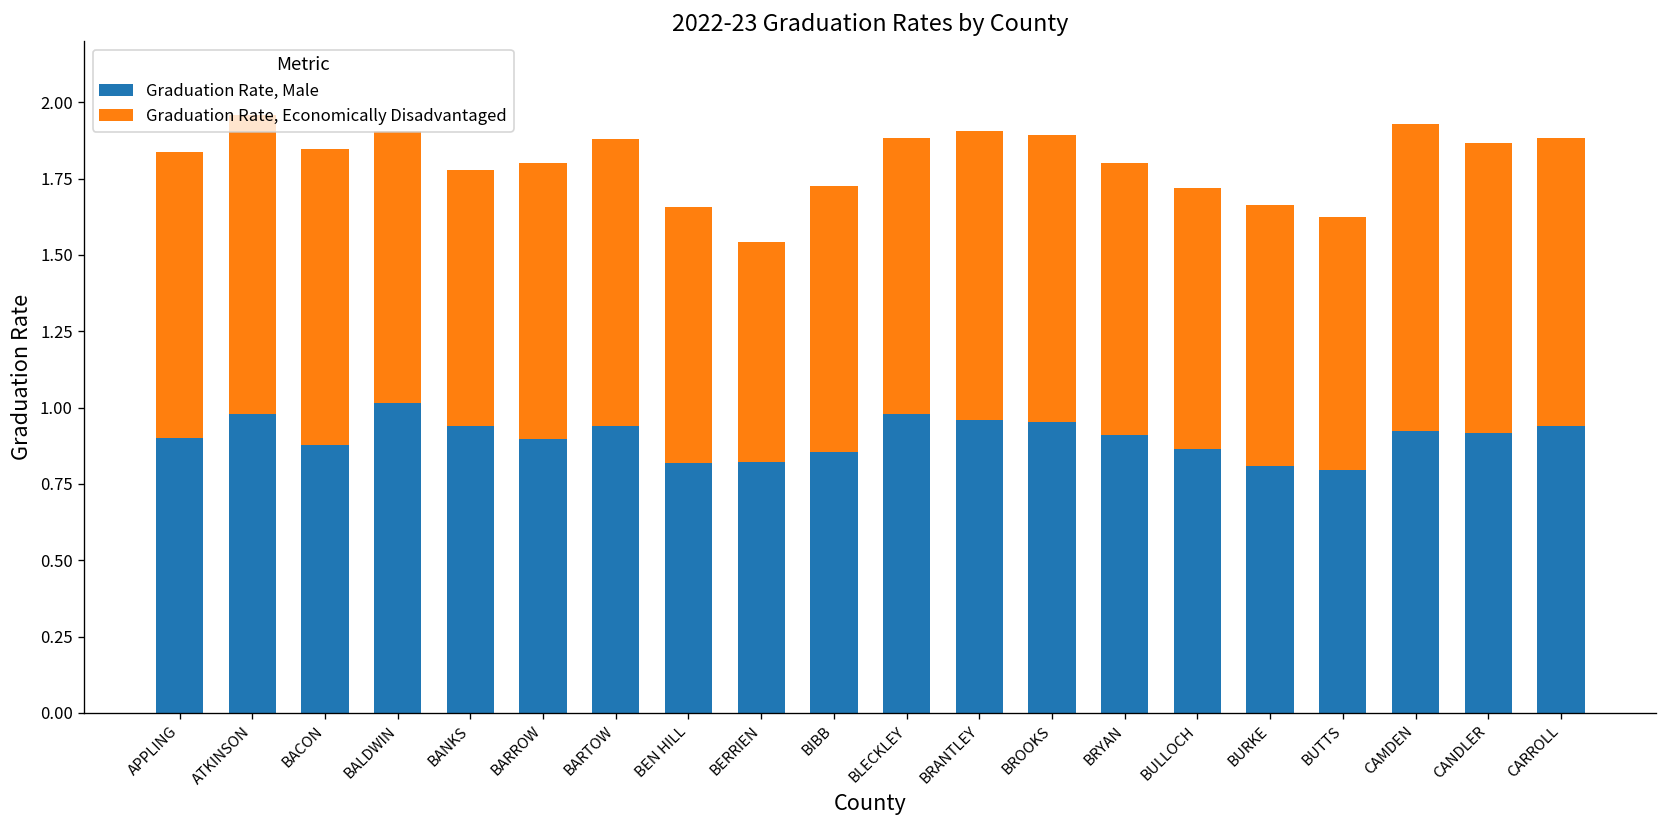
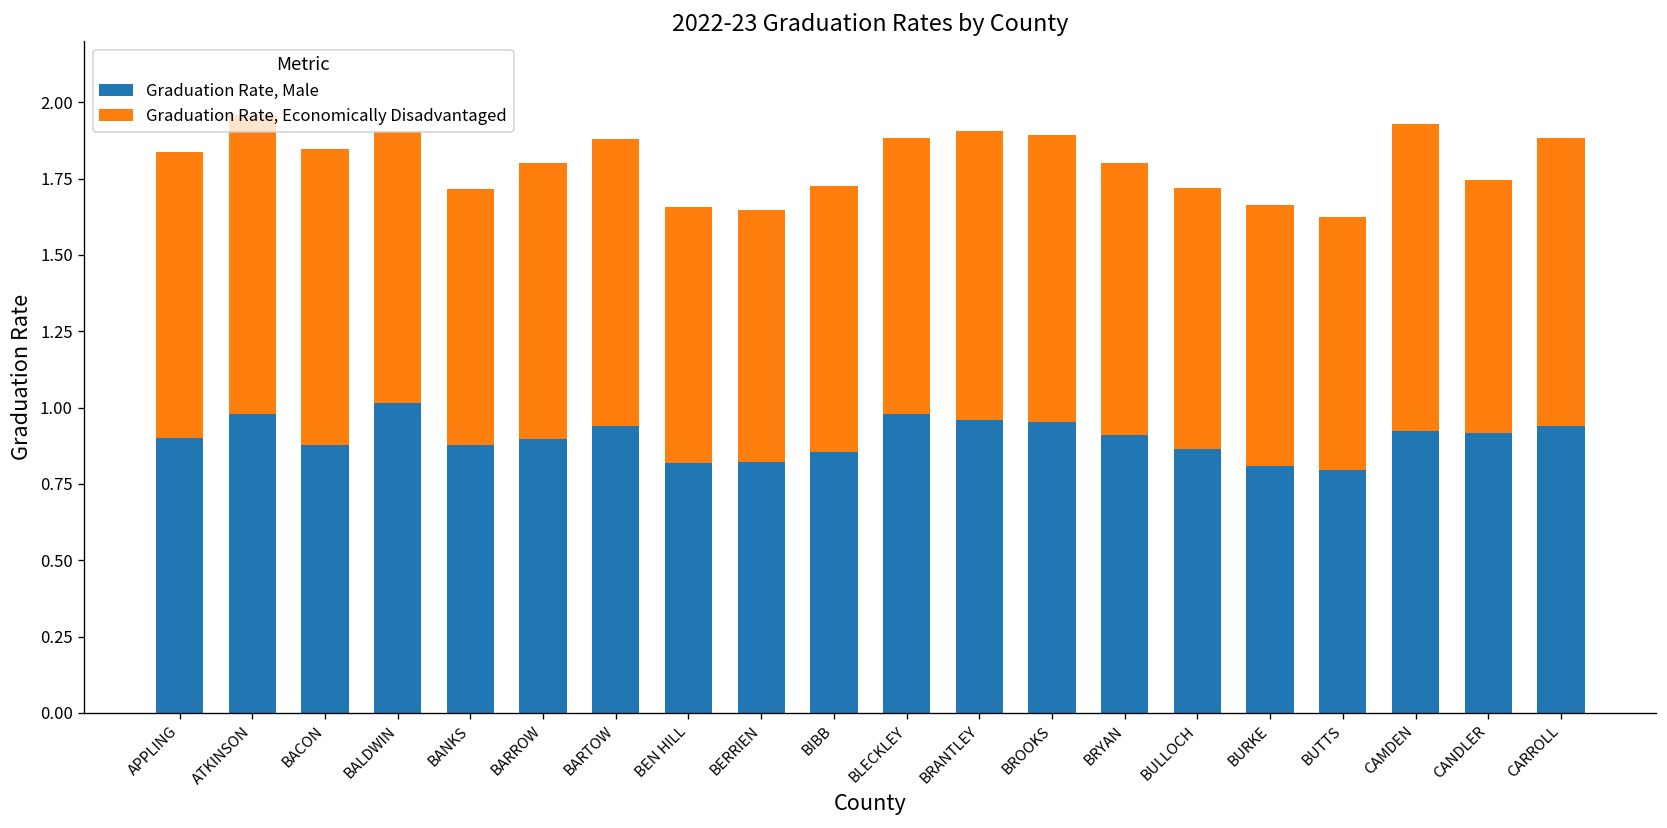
  {
    "Graduation Rate, Male": {
      "APPLING": 0.90,
      "ATKINSON": 0.98,
      "BACON": 0.88,
      "BALDWIN": 1.01,
-     "BANKS": 0.94,
+     "BANKS": 0.88,
      "BARROW": 0.90,
      "BARTOW": 0.94,
      "BEN HILL": 0.82,
      "BERRIEN": 0.82,
      "BIBB": 0.85,
      "BLECKLEY": 0.98,
      "BRANTLEY": 0.96,
      "BROOKS": 0.95,
      "BRYAN": 0.91,
      "BULLOCH": 0.87,
      "BURKE": 0.81,
      "BUTTS": 0.79,
      "CAMDEN": 0.92,
      "CANDLER": 0.92,
      "CARROLL": 0.94
    },
    "Graduation Rate, Economically Disadvantaged": {
      "APPLING": 0.94,
      "BACON": 0.97,
      "BANKS": 0.84,
      "BARROW": 0.90,
      "BARTOW": 0.94,
      "BEN HILL": 0.84,
-     "BERRIEN": 0.72,
+     "BERRIEN": 0.82,
      "BIBB": 0.87,
      "BLECKLEY": 0.91,
      "BRANTLEY": 0.95,
      "BROOKS": 0.94,
      "BRYAN": 0.89,
      "BULLOCH": 0.85,
      "BURKE": 0.86,
      "BUTTS": 0.83,
      "CAMDEN": 1.00,
-     "CANDLER": 0.95,
+     "CANDLER": 0.83,
      "CARROLL": 0.94
    }
  }
